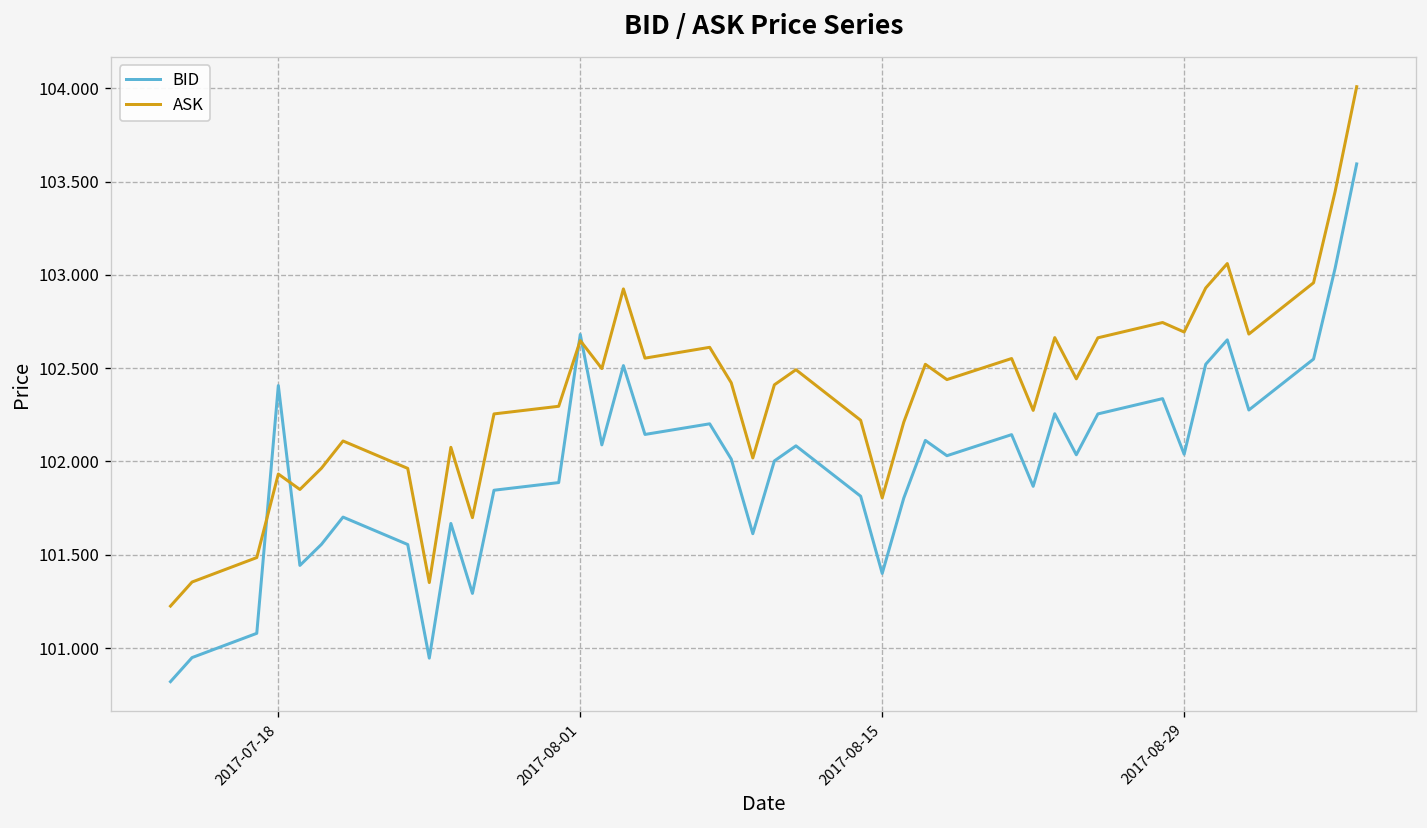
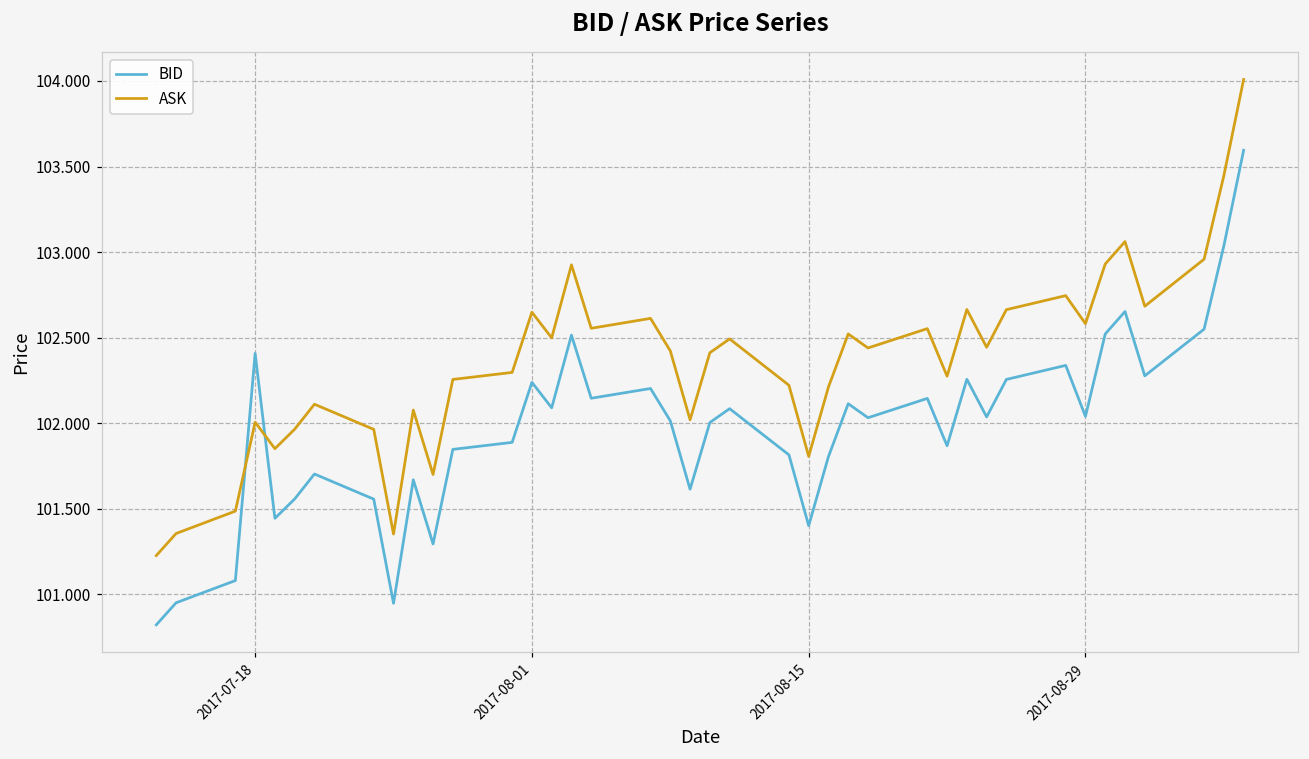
  {
    "BID": {
      "2017-07-18": 102.41,
-     "2017-08-01": 102.68,
+     "2017-08-01": 102.24,
      "2017-08-15": 101.40,
      "2017-08-29": 102.04
    },
    "ASK": {
-     "2017-07-18": 101.93,
+     "2017-07-18": 102.01,
      "2017-08-01": 102.65,
      "2017-08-15": 101.81,
-     "2017-08-29": 102.69
+     "2017-08-29": 102.58
    }
  }
